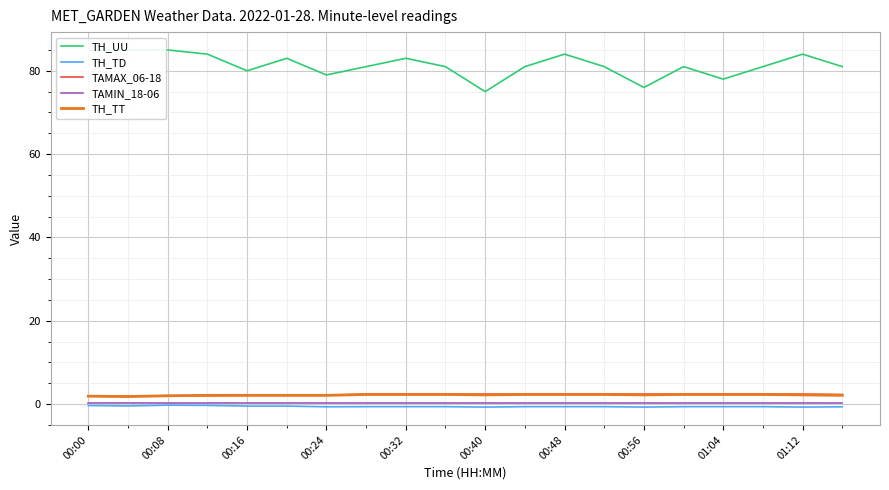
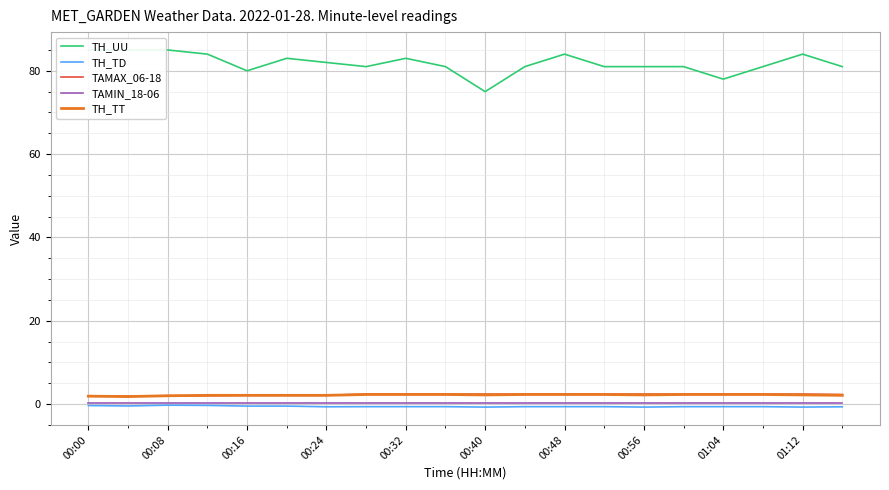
  {
    "TH_UU": {
      "00:08": 85,
      "00:16": 80,
-     "00:24": 79,
+     "00:24": 82,
      "00:32": 83,
      "00:40": 75,
      "00:48": 84,
-     "00:56": 76,
+     "00:56": 81,
      "01:04": 78,
      "01:12": 84
    },
    "TH_TD": {
      "00:00": 0,
      "00:16": 0,
      "00:24": -1,
      "00:32": -1,
      "00:40": -1,
      "00:48": -1,
      "00:56": -1,
      "01:04": -1,
      "01:12": -1
    },
    "TAMIN_18-06": {
      "00:00": 0,
      "00:16": 0,
      "00:24": 0,
      "00:32": 0,
      "00:40": 0,
      "00:48": 0,
      "00:56": 0,
      "01:04": 0,
      "01:12": 0
    }
  }
